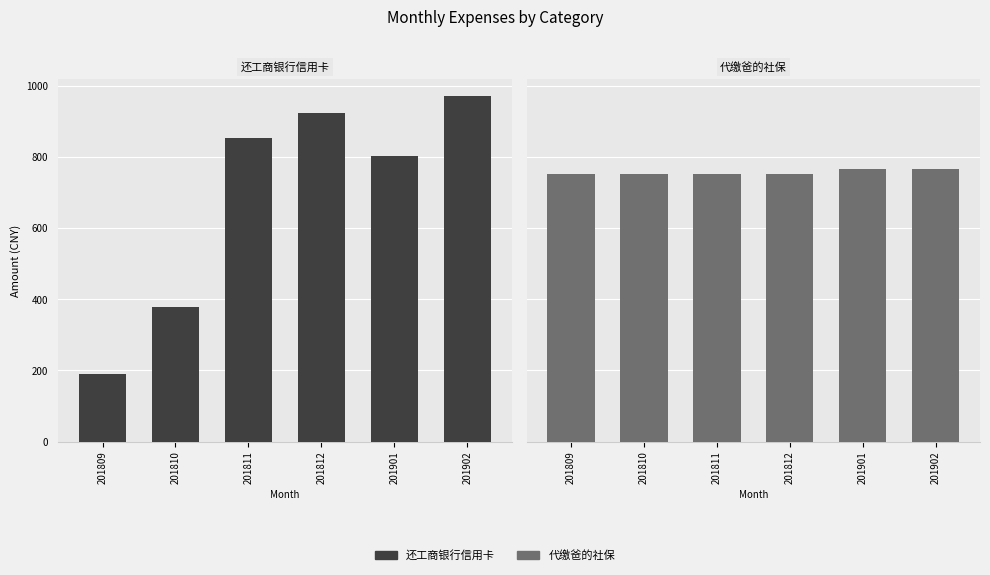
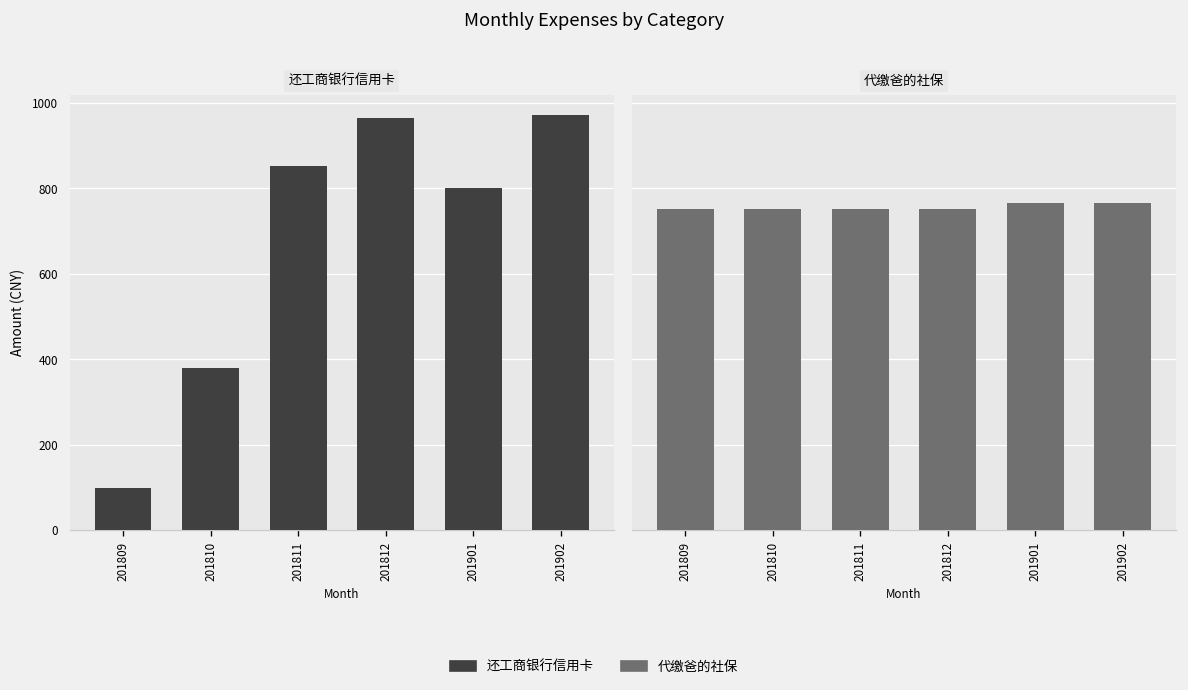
  {
    "还工商银行信用卡": {
-     "201809": 190,
+     "201809": 100,
      "201810": 380,
      "201811": 850,
-     "201812": 920,
+     "201812": 960,
      "201901": 800,
      "201902": 970
    }
  }
